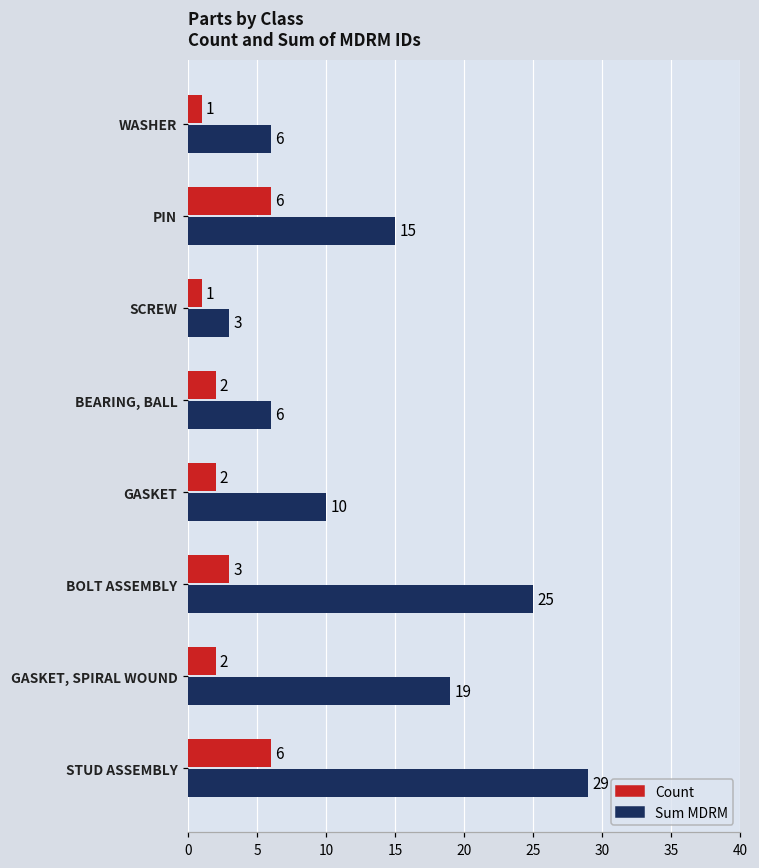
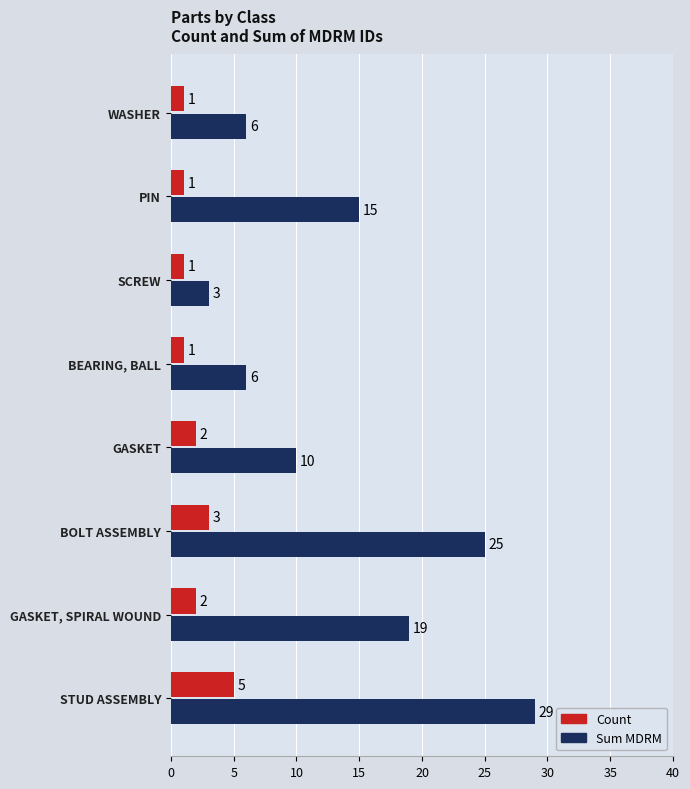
  {
    "Count": {
      "WASHER": 1,
-     "PIN": 6,
+     "PIN": 1,
      "SCREW": 1,
-     "BEARING, BALL": 2,
+     "BEARING, BALL": 1,
      "GASKET": 2,
      "BOLT ASSEMBLY": 3,
      "GASKET, SPIRAL WOUND": 2,
-     "STUD ASSEMBLY": 6
+     "STUD ASSEMBLY": 5
    },
    "Sum MDRM": {
      "WASHER": 6,
      "PIN": 15,
      "SCREW": 3,
      "BEARING, BALL": 6,
      "GASKET": 10,
      "BOLT ASSEMBLY": 25,
      "GASKET, SPIRAL WOUND": 19,
      "STUD ASSEMBLY": 29
    }
  }
